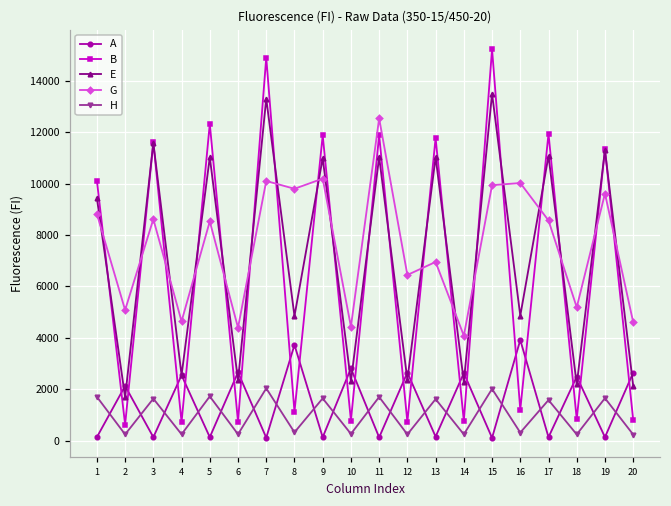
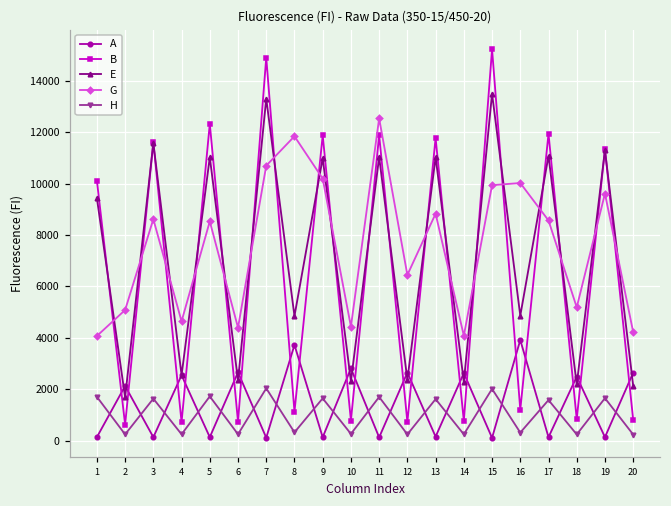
  {
    "G": {
-     "1": 8800,
+     "1": 4100,
      "2": 5100,
      "3": 8600,
      "4": 4600,
      "5": 8500,
      "6": 4400,
-     "7": 10100,
-     "8": 9800,
+     "7": 10700,
+     "8": 11800,
      "9": 10200,
      "10": 4400,
      "11": 12500,
      "12": 6400,
-     "13": 7000,
+     "13": 8800,
      "14": 4100,
      "15": 9900,
      "16": 10000,
      "17": 8600,
      "18": 5200,
      "19": 9600,
-     "20": 4600
+     "20": 4200
    }
  }
